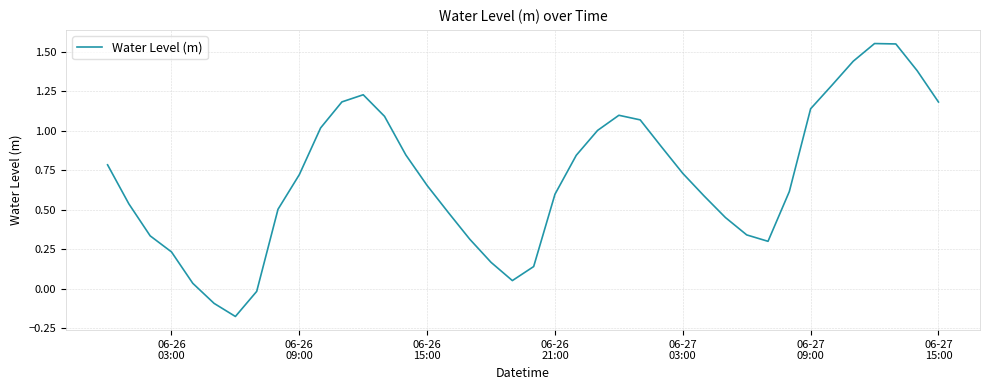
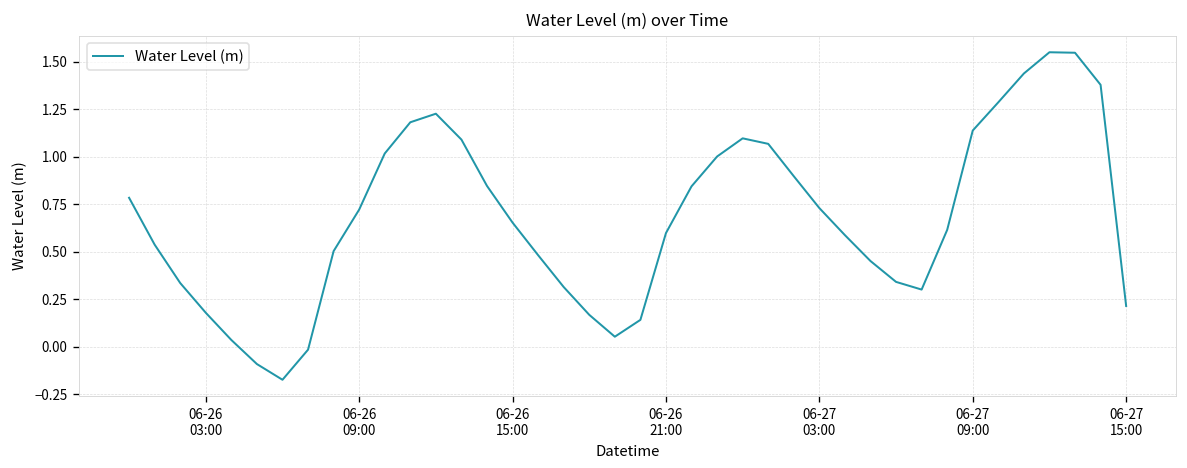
  {
-   "06-26 03:00": 0.23,
+   "06-26 03:00": 0.18,
    "06-26 09:00": 0.72,
    "06-26 15:00": 0.65,
    "06-26 21:00": 0.60,
    "06-27 03:00": 0.73,
    "06-27 09:00": 1.14,
-   "06-27 15:00": 1.18
+   "06-27 15:00": 0.21
  }
